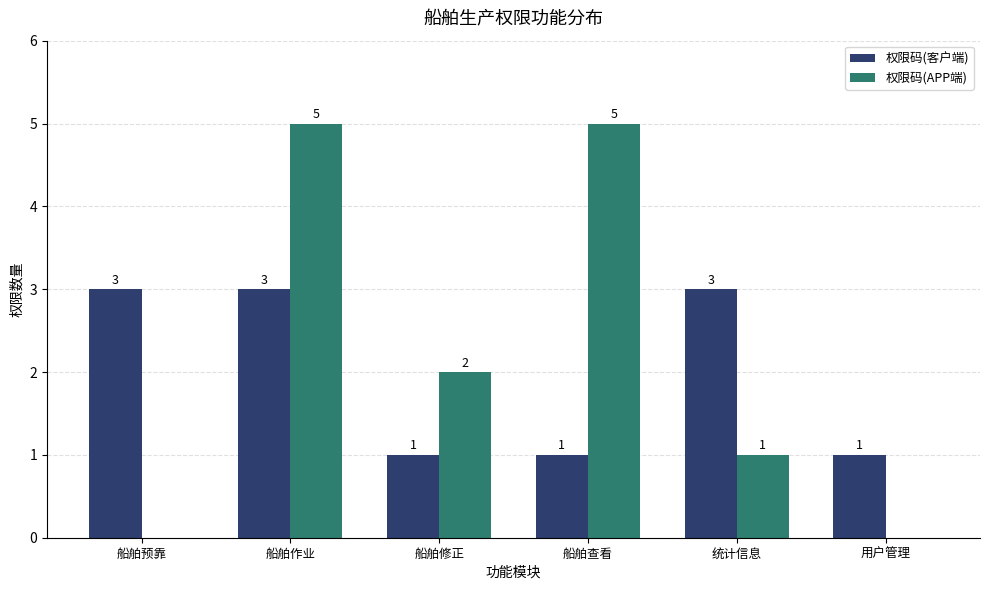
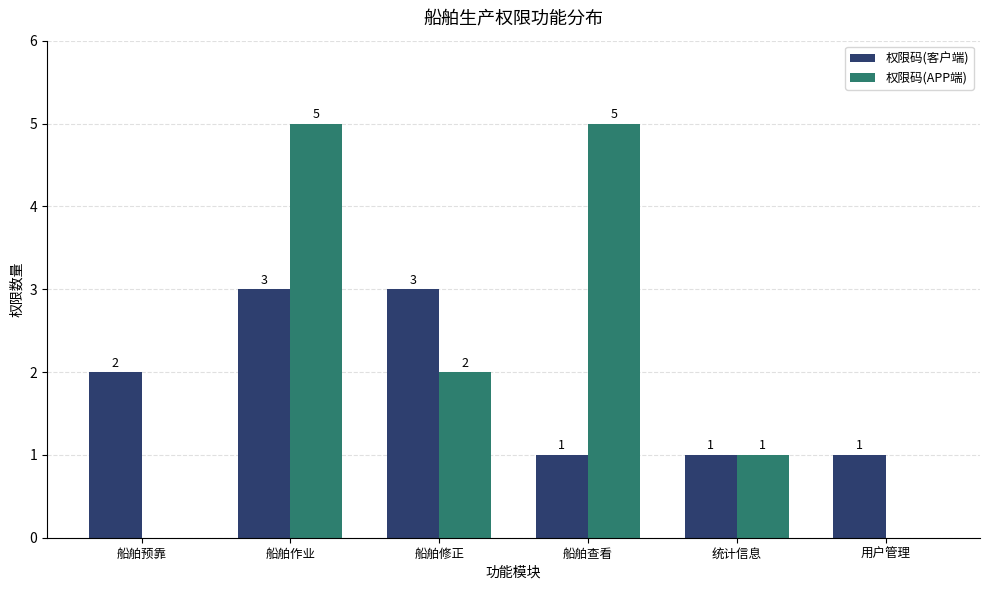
  {
    "权限码(客户端)": {
-     "船舶预靠": 3,
+     "船舶预靠": 2,
      "船舶作业": 3,
-     "船舶修正": 1,
+     "船舶修正": 3,
      "船舶查看": 1,
-     "统计信息": 3,
+     "统计信息": 1,
      "用户管理": 1
    },
    "权限码(APP端)": {
      "船舶作业": 5,
      "船舶修正": 2,
      "船舶查看": 5,
      "统计信息": 1
    }
  }
